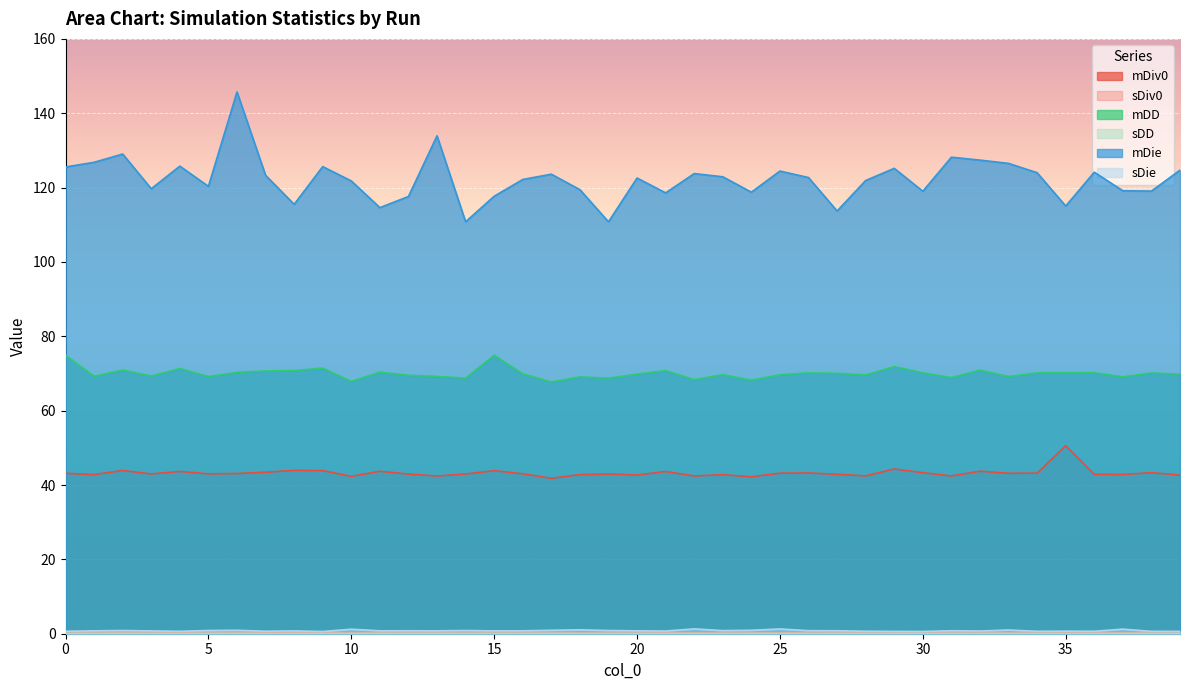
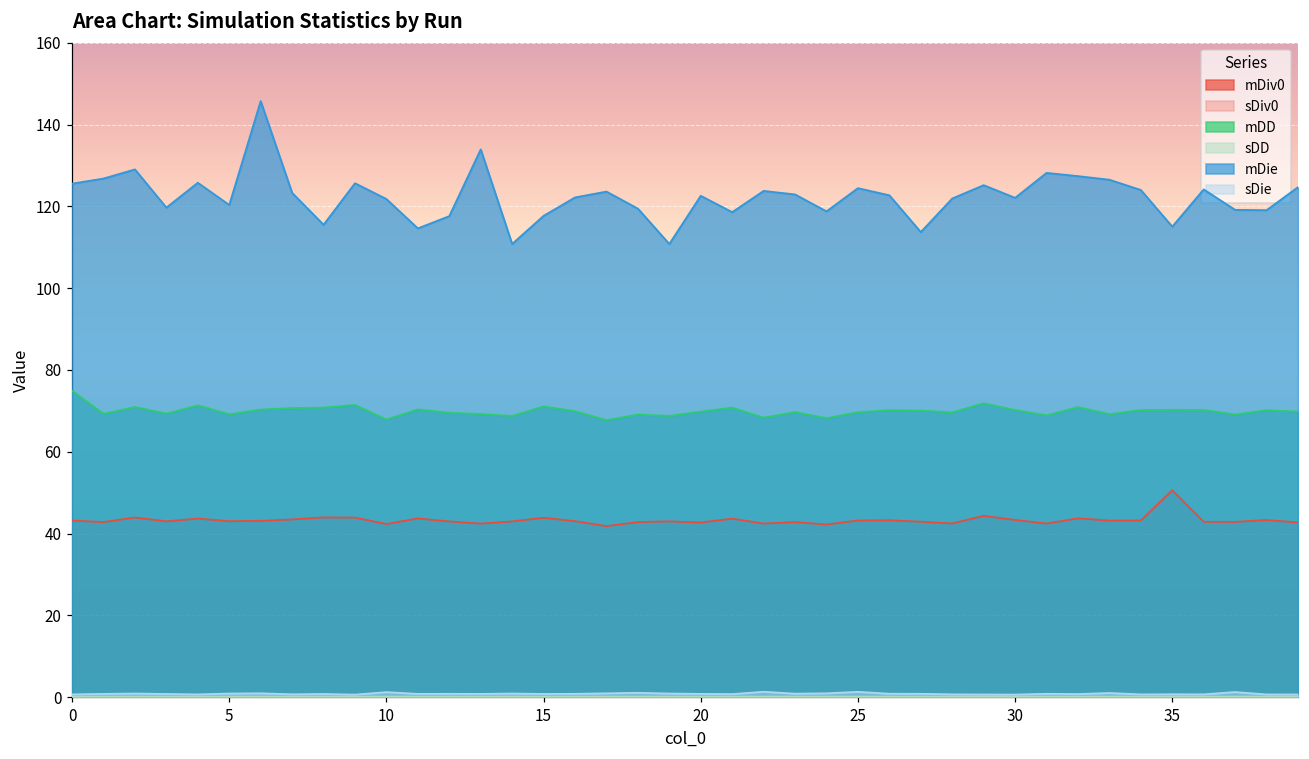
  {
    "mDiv0": {
      "0": 43,
      "5": 43,
      "10": 42,
      "15": 44,
      "20": 43,
      "25": 43,
      "30": 43,
      "35": 51
    },
    "mDD": {
      "0": 75,
      "5": 69,
      "10": 68,
-     "15": 75,
+     "15": 71,
      "20": 70,
      "25": 70,
      "30": 70,
      "35": 70
    },
    "mDie": {
      "0": 126,
      "5": 120,
      "10": 122,
      "15": 118,
      "20": 123,
      "25": 124,
-     "30": 119,
+     "30": 122,
      "35": 115
    }
  }
